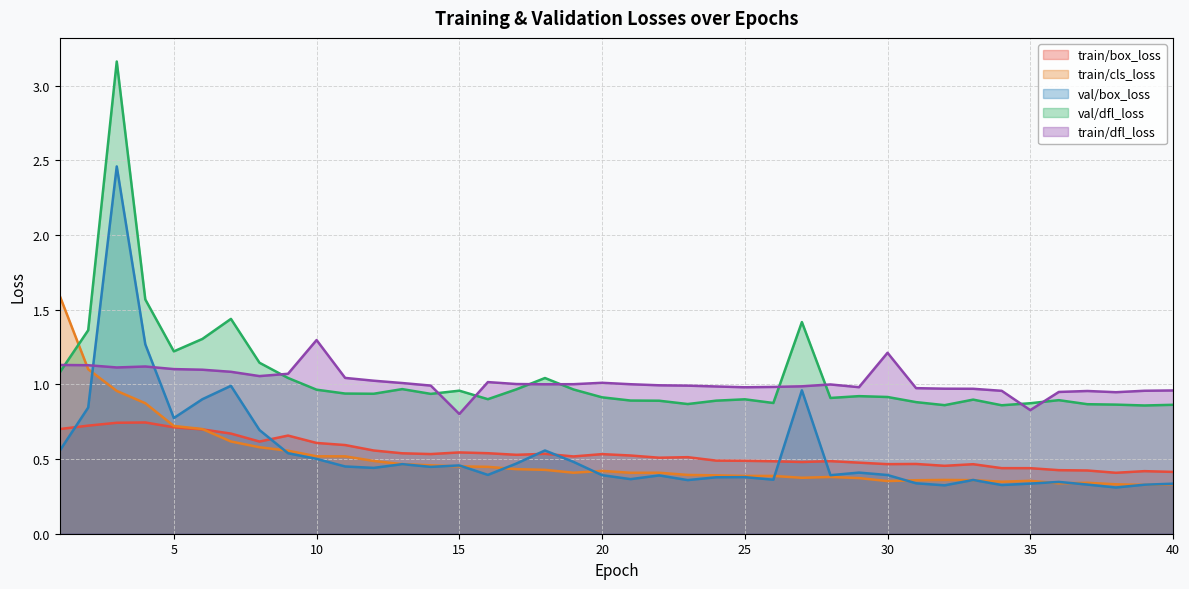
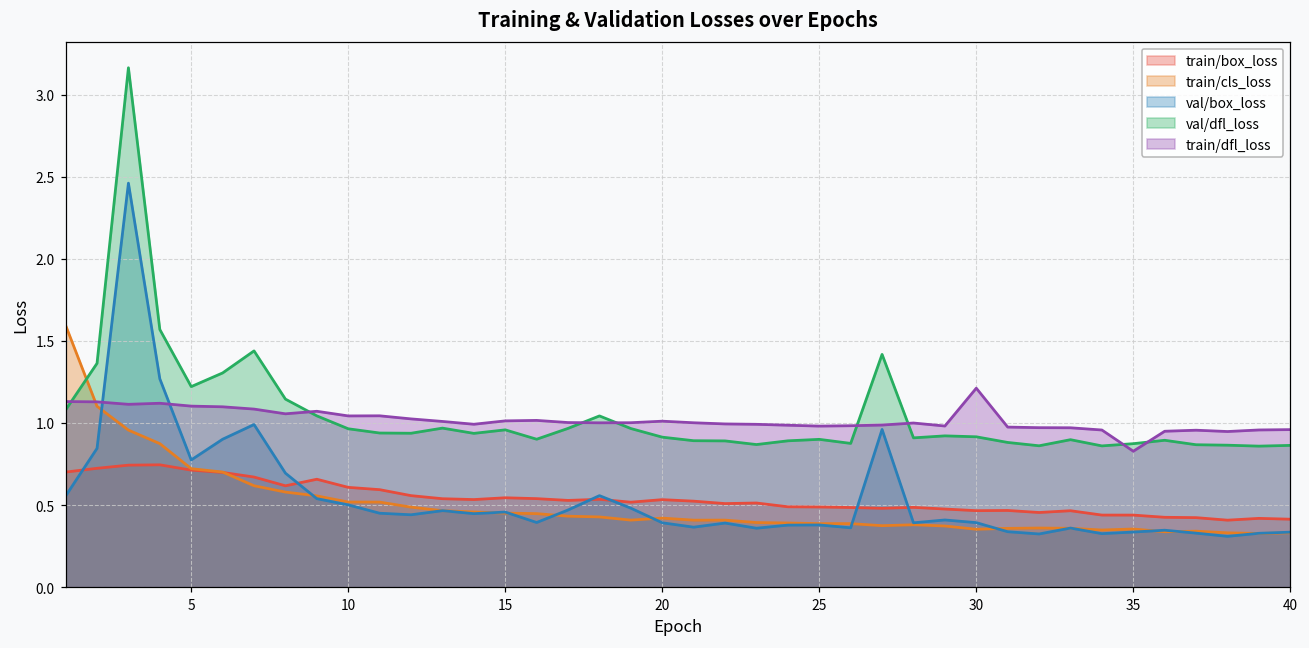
  {
    "train/dfl_loss": {
      "5": 1.10,
-     "10": 1.30,
-     "15": 0.80,
+     "10": 1.04,
+     "15": 1.01,
      "20": 1.01,
      "25": 0.98,
      "30": 1.21,
      "35": 0.83,
      "40": 0.96
    }
  }
